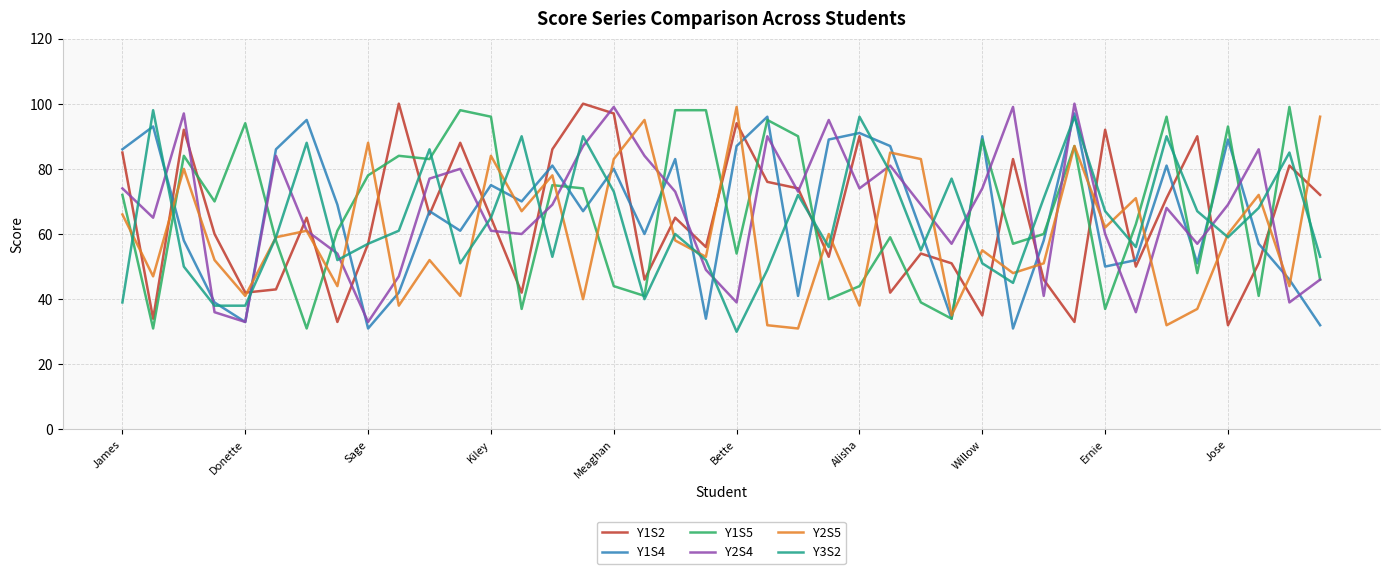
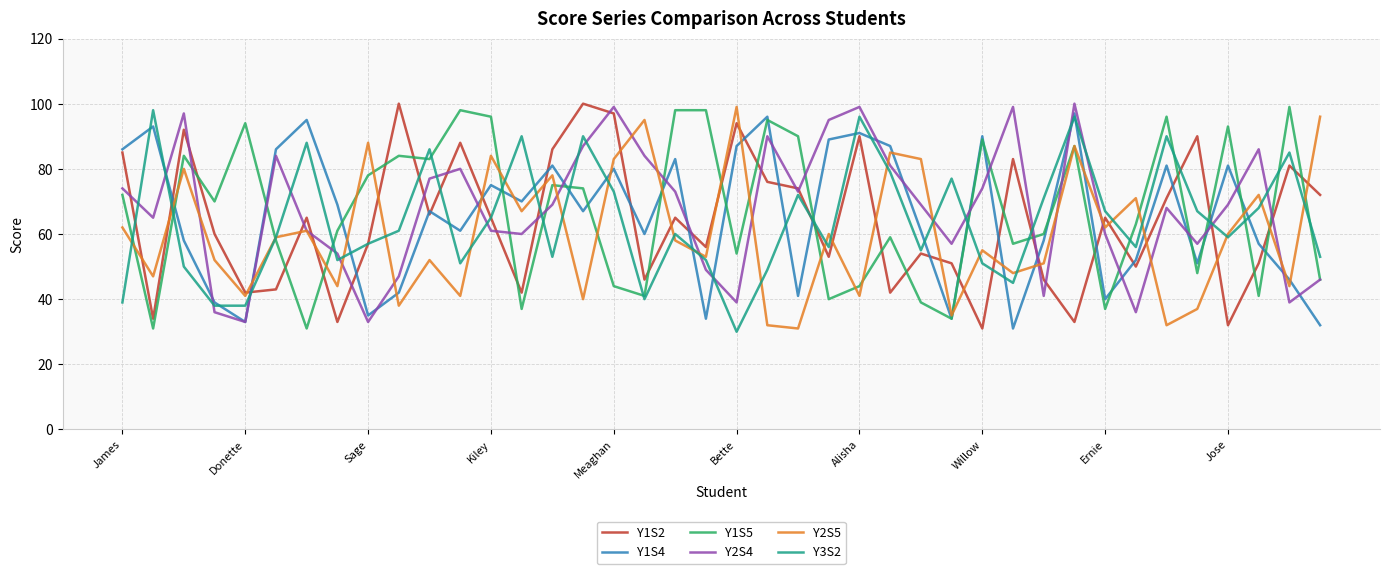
  {
    "Y1S2": {
      "James": 85,
      "Donette": 42,
      "Meaghan": 97,
      "Bette": 94,
      "Alisha": 90,
-     "Willow": 35,
-     "Ernie": 92,
+     "Willow": 31,
+     "Ernie": 65,
      "Jose": 32
    },
    "Y1S4": {
      "James": 86,
-     "Sage": 31,
+     "Sage": 35,
      "Kiley": 75,
      "Meaghan": 80,
      "Bette": 87,
      "Alisha": 91,
      "Willow": 90,
-     "Ernie": 50,
-     "Jose": 89
+     "Ernie": 40,
+     "Jose": 81
    },
    "Y2S4": {
      "James": 74,
      "Sage": 33,
      "Kiley": 61,
      "Meaghan": 99,
      "Bette": 39,
-     "Alisha": 74,
+     "Alisha": 99,
      "Willow": 74,
      "Ernie": 60,
      "Jose": 69
    },
    "Y2S5": {
-     "James": 66,
+     "James": 62,
      "Donette": 41,
      "Sage": 88,
      "Kiley": 84,
      "Meaghan": 83,
      "Bette": 99,
-     "Alisha": 38,
+     "Alisha": 41,
      "Willow": 55,
      "Ernie": 62,
      "Jose": 60
    }
  }
